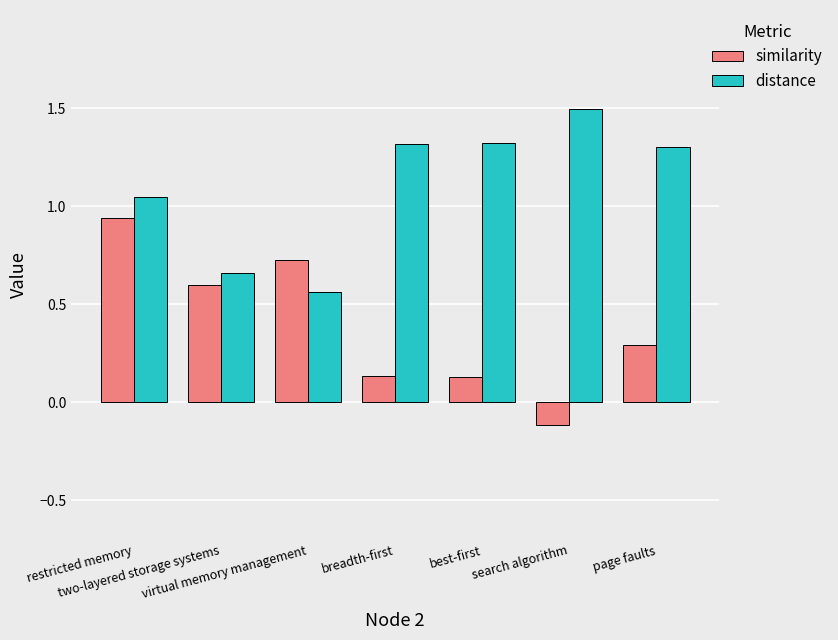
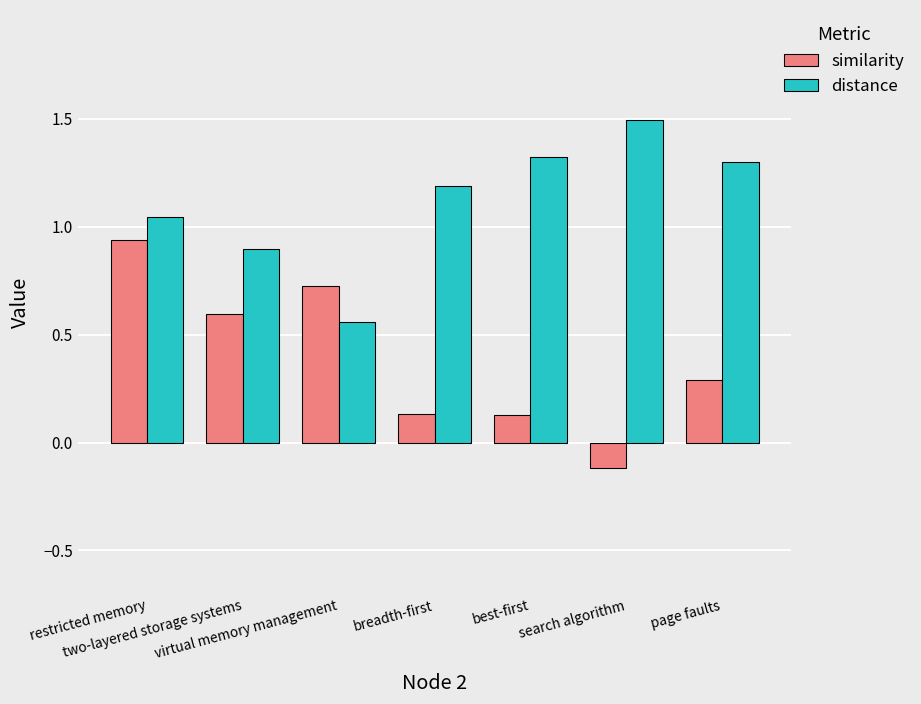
  {
    "similarity": {
      "restricted memory": 0.94,
      "two-layered storage systems": 0.60,
      "virtual memory management": 0.73,
      "breadth-first": 0.13,
      "best-first": 0.13,
      "search algorithm": -0.12,
      "page faults": 0.29
    },
    "distance": {
      "restricted memory": 1.05,
-     "two-layered storage systems": 0.66,
+     "two-layered storage systems": 0.90,
      "virtual memory management": 0.56,
-     "breadth-first": 1.32,
+     "breadth-first": 1.19,
      "best-first": 1.32,
      "search algorithm": 1.50,
      "page faults": 1.30
    }
  }
